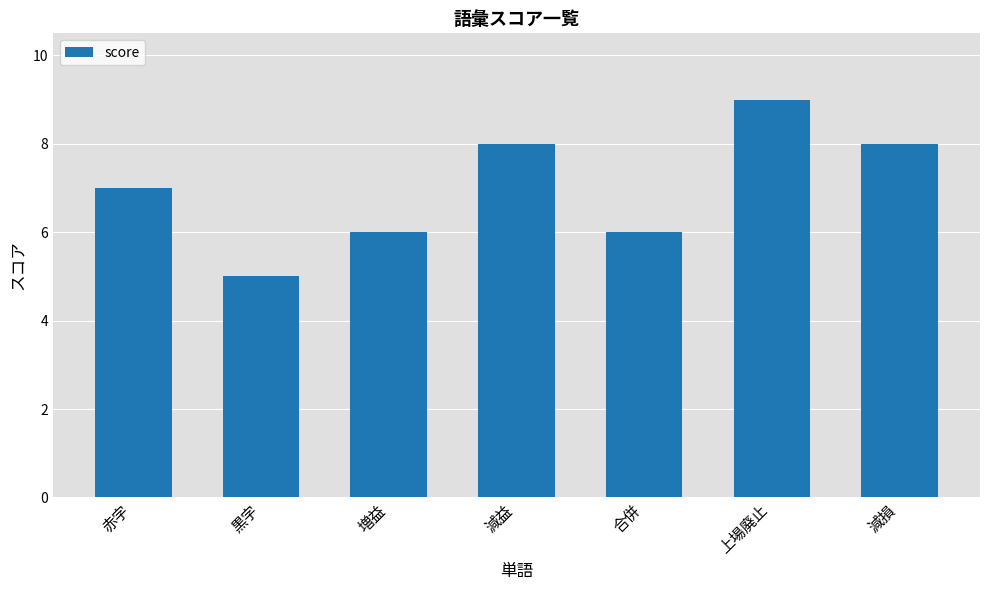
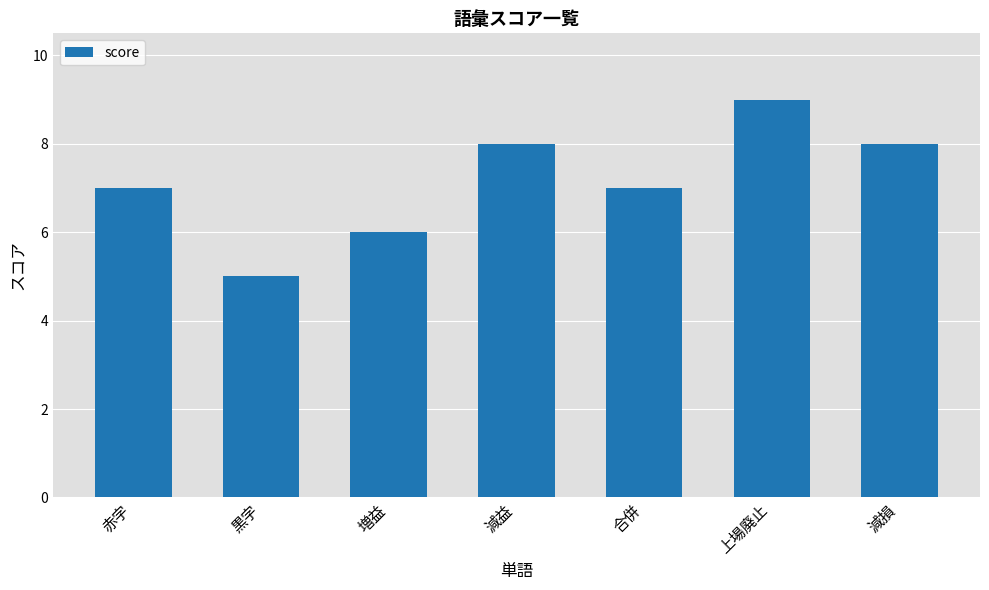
  {
    "赤字": 7,
    "黒字": 5,
    "増益": 6,
    "減益": 8,
-   "合併": 6,
+   "合併": 7,
    "上場廃止": 9,
    "減損": 8
  }
